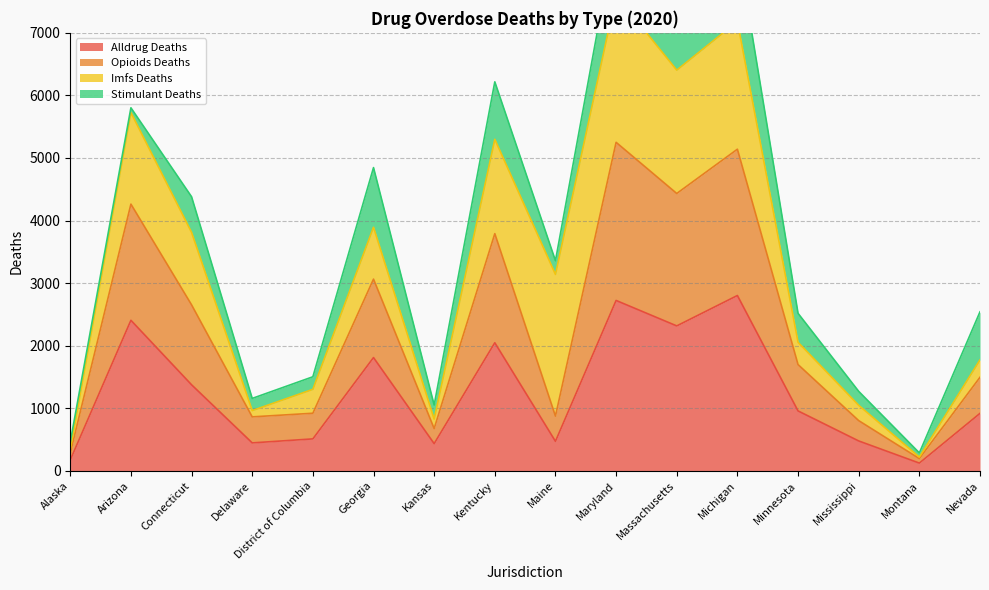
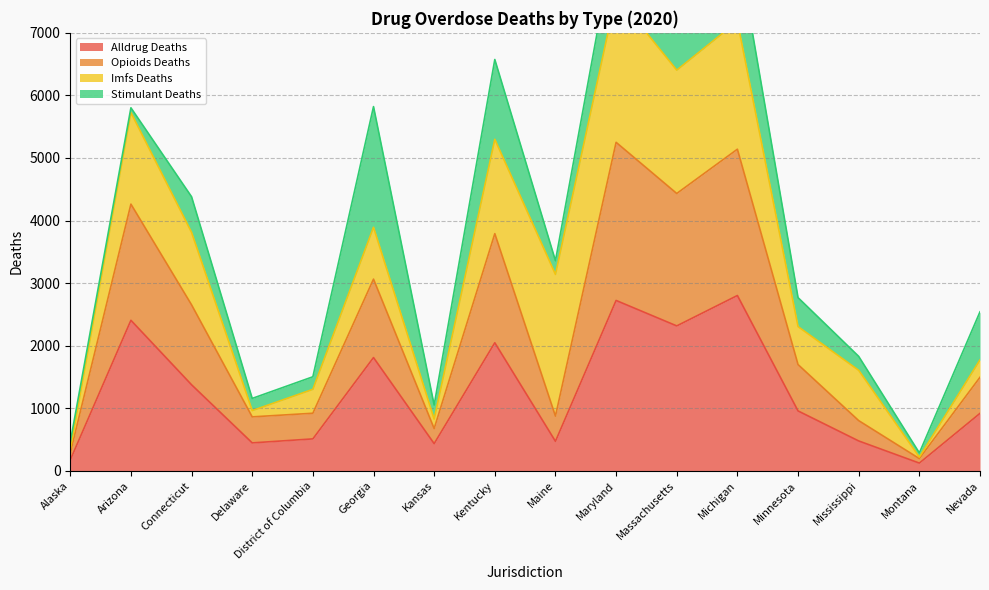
  {
    "Imfs Deaths": {
      "Alaska": 100,
      "Arizona": 1500,
      "Connecticut": 1200,
      "Delaware": 100,
      "District of Columbia": 400,
      "Georgia": 800,
      "Kansas": 200,
      "Kentucky": 1500,
      "Maine": 2300,
      "Massachusetts": 2000,
-     "Minnesota": 400,
-     "Mississippi": 200,
+     "Minnesota": 600,
+     "Mississippi": 800,
      "Nevada": 300
    },
    "Stimulant Deaths": {
      "Alaska": 100,
      "Arizona": 100,
      "Connecticut": 600,
      "Delaware": 200,
      "District of Columbia": 200,
-     "Georgia": 1000,
+     "Georgia": 1900,
      "Kansas": 200,
-     "Kentucky": 900,
+     "Kentucky": 1300,
      "Maine": 200,
      "Minnesota": 500,
      "Mississippi": 200,
      "Montana": 100,
      "Nevada": 800
    }
  }
